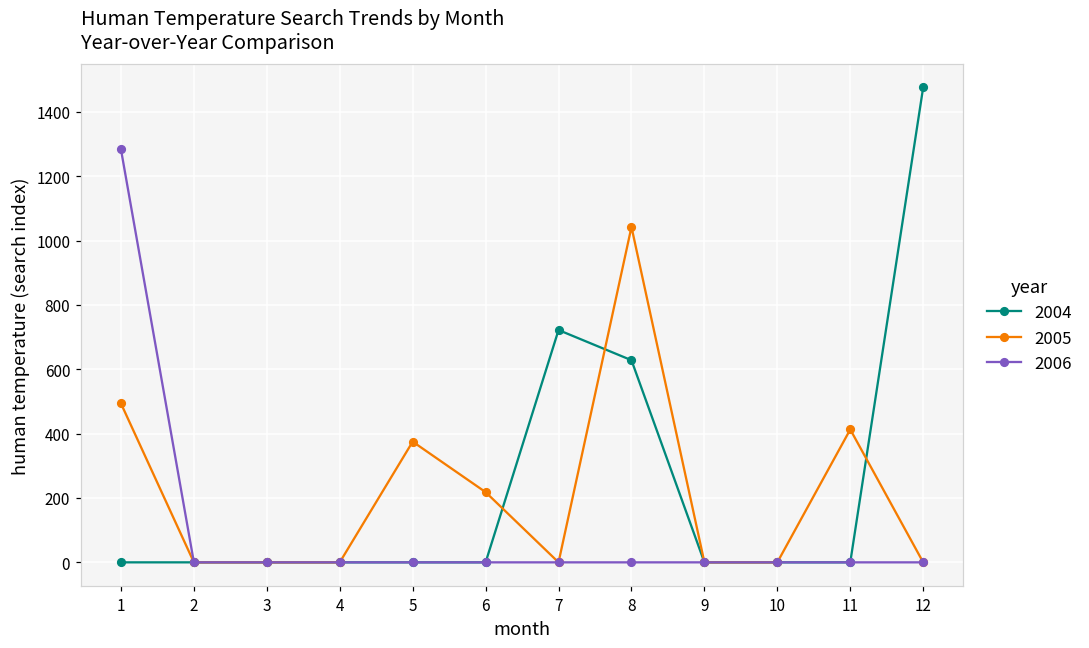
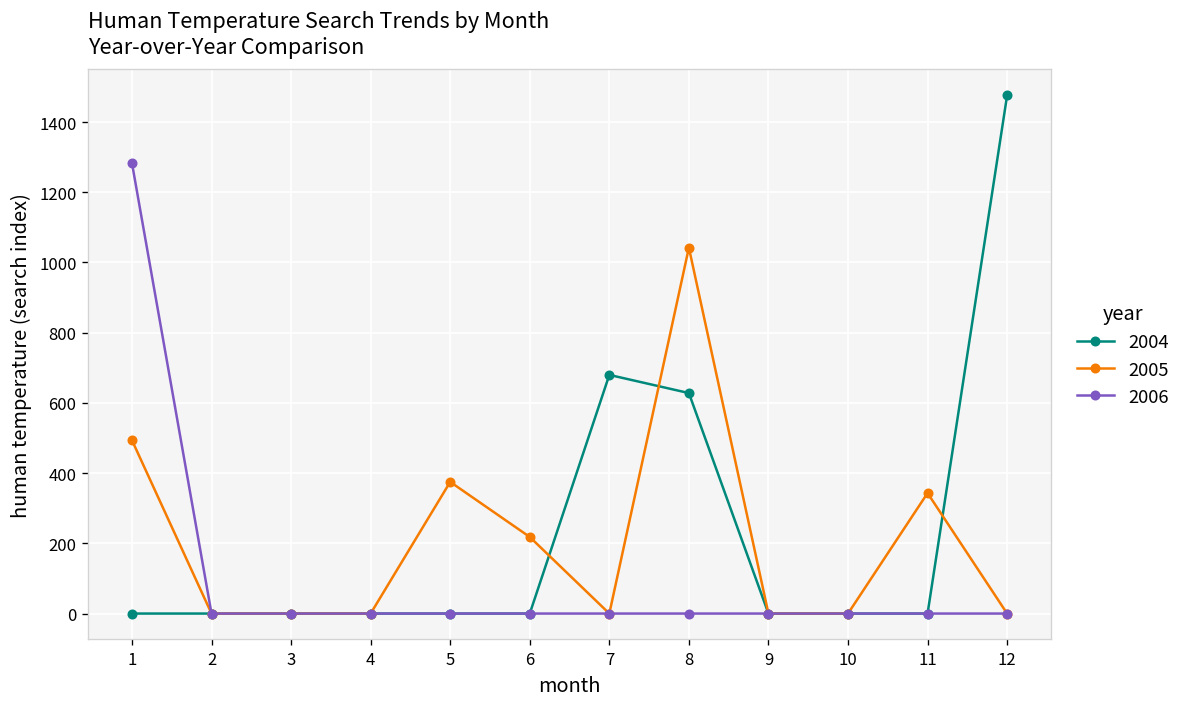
  {
    "2004": {
      "1": 0,
-     "7": 720,
+     "7": 680,
      "8": 630,
      "12": 1480
    },
    "2005": {
      "1": 490,
      "5": 370,
      "6": 220,
      "8": 1040,
-     "11": 410
+     "11": 340
    },
    "2006": {
      "1": 1280,
      "8": 0
    }
  }
